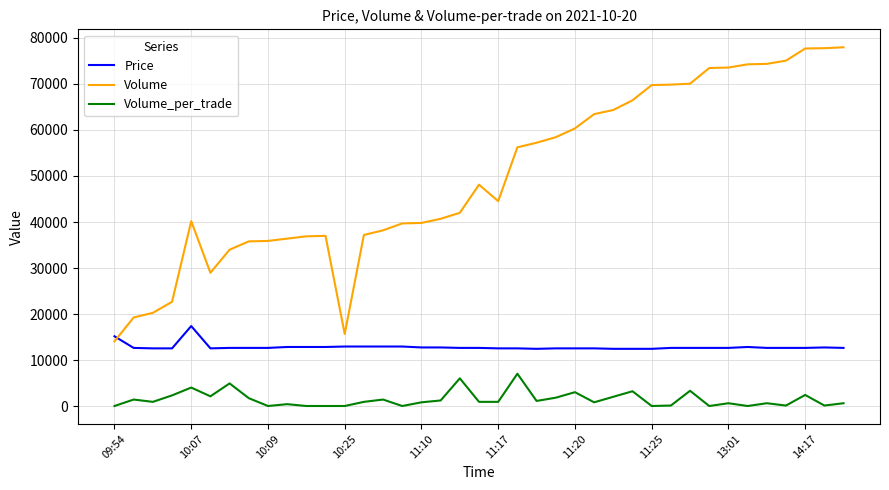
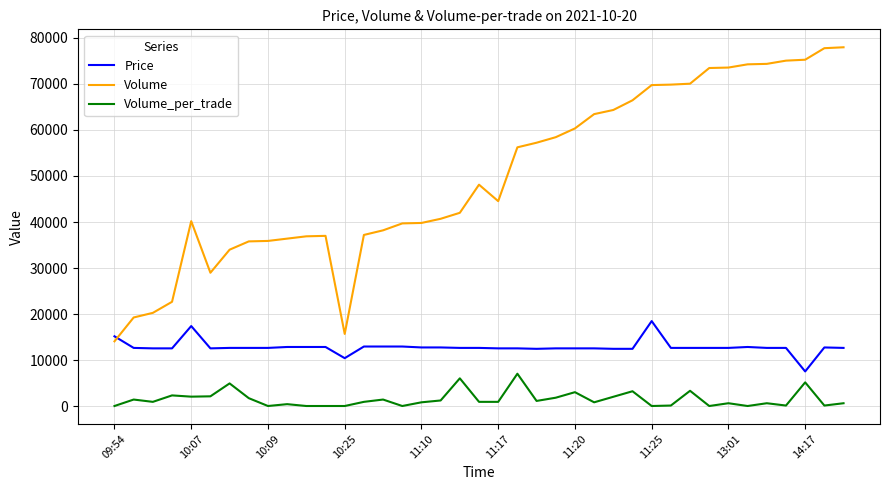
  {
    "Price": {
      "09:54": 15000,
      "10:07": 17000,
-     "10:25": 13000,
+     "10:25": 10000,
      "11:17": 13000,
-     "11:25": 13000,
-     "14:17": 13000
+     "11:25": 19000,
+     "14:17": 8000
    },
    "Volume": {
      "09:54": 14000,
      "10:07": 40000,
      "10:25": 16000,
      "11:17": 45000,
      "11:25": 70000,
-     "14:17": 78000
+     "14:17": 75000
    },
    "Volume_per_trade": {
      "09:54": 0,
-     "10:07": 4000,
+     "10:07": 2000,
      "10:25": 0,
      "11:17": 1000,
      "11:25": 0,
-     "14:17": 3000
+     "14:17": 5000
    }
  }
